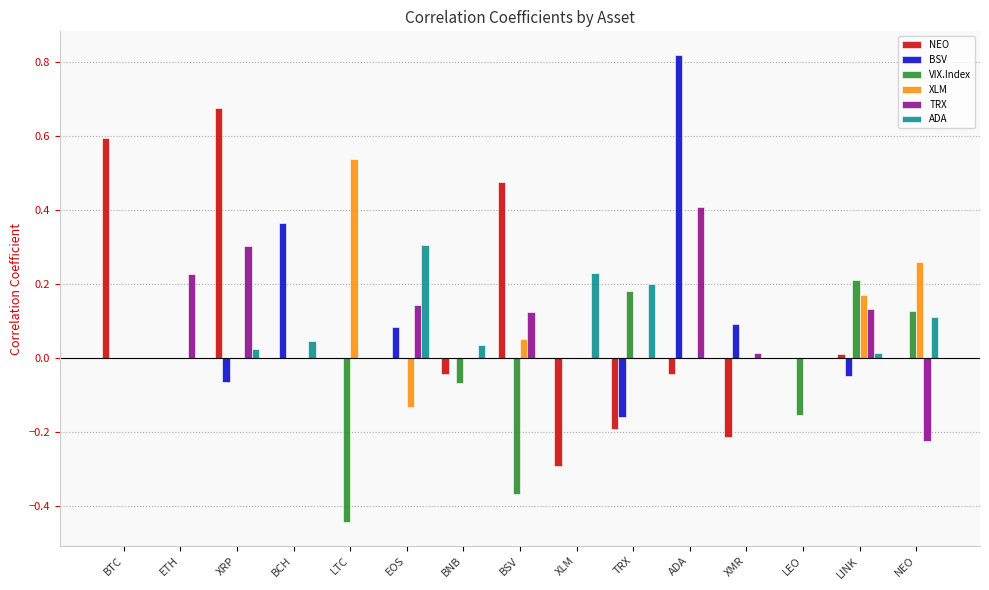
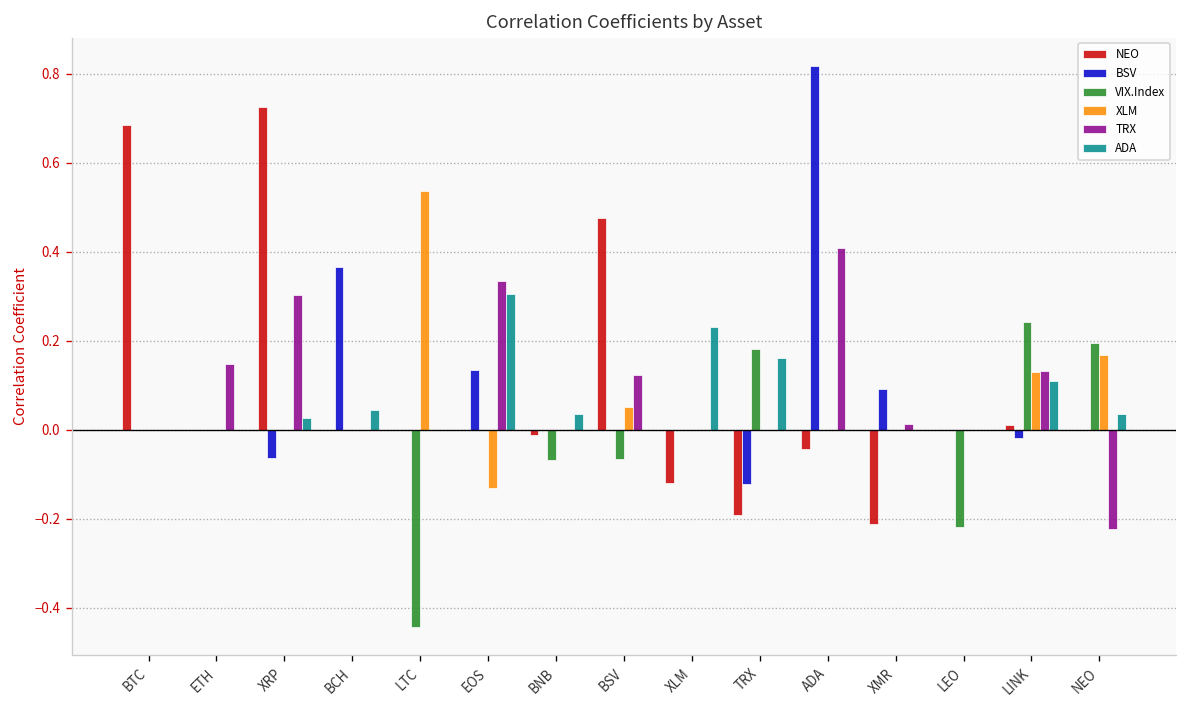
  {
    "NEO": {
-     "BTC": 0.59,
+     "BTC": 0.68,
      "ETH": 0.00,
-     "XRP": 0.68,
+     "XRP": 0.72,
      "BCH": 0.00,
      "LTC": 0.00,
      "EOS": 0.00,
-     "BNB": -0.04,
+     "BNB": -0.01,
      "BSV": 0.48,
-     "XLM": -0.29,
+     "XLM": -0.12,
      "TRX": -0.19,
      "ADA": -0.04,
      "XMR": -0.21,
      "LEO": 0.00,
      "LINK": 0.01,
      "NEO": 0.00
    },
    "BSV": {
      "BTC": 0.00,
      "ETH": 0.00,
      "XRP": -0.06,
      "BCH": 0.37,
      "LTC": 0.00,
-     "EOS": 0.09,
+     "EOS": 0.14,
      "BNB": 0.00,
      "BSV": 0.00,
-     "TRX": -0.16,
+     "TRX": -0.12,
      "ADA": 0.82,
      "XMR": 0.09,
      "LEO": 0.00,
-     "LINK": -0.05,
+     "LINK": -0.02,
      "NEO": 0.00
    },
    "VIX.Index": {
      "BTC": 0.00,
      "ETH": 0.00,
      "XRP": 0.00,
      "BCH": 0.00,
      "LTC": -0.44,
      "EOS": 0.00,
      "BNB": -0.07,
-     "BSV": -0.37,
+     "BSV": -0.07,
      "XLM": 0.00,
      "TRX": 0.18,
      "ADA": 0.00,
      "XMR": 0.00,
-     "LEO": -0.15,
-     "LINK": 0.21,
-     "NEO": 0.13
+     "LEO": -0.22,
+     "LINK": 0.24,
+     "NEO": 0.20
    },
    "XLM": {
      "BTC": 0.00,
      "ETH": 0.00,
      "XRP": 0.00,
      "BCH": 0.00,
      "LTC": 0.54,
      "EOS": -0.13,
      "BNB": 0.00,
      "BSV": 0.05,
      "XLM": 0.00,
      "TRX": 0.00,
      "ADA": 0.00,
      "LEO": 0.00,
-     "LINK": 0.17,
-     "NEO": 0.26
+     "LINK": 0.13,
+     "NEO": 0.17
    },
    "TRX": {
      "BTC": 0.00,
-     "ETH": 0.23,
+     "ETH": 0.15,
      "XRP": 0.30,
      "BCH": 0.00,
      "LTC": 0.00,
-     "EOS": 0.14,
+     "EOS": 0.33,
      "BNB": 0.00,
      "BSV": 0.12,
      "XLM": 0.00,
      "TRX": 0.00,
      "ADA": 0.41,
      "XMR": 0.01,
      "LEO": 0.00,
      "LINK": 0.13,
      "NEO": -0.22
    },
    "ADA": {
      "BTC": 0.00,
      "ETH": 0.00,
      "XRP": 0.03,
      "BCH": 0.04,
      "LTC": 0.00,
      "EOS": 0.30,
      "BNB": 0.04,
      "XLM": 0.23,
-     "TRX": 0.20,
+     "TRX": 0.16,
      "ADA": 0.00,
      "XMR": 0.00,
      "LEO": 0.00,
-     "LINK": 0.01,
-     "NEO": 0.11
+     "LINK": 0.11,
+     "NEO": 0.04
    }
  }
